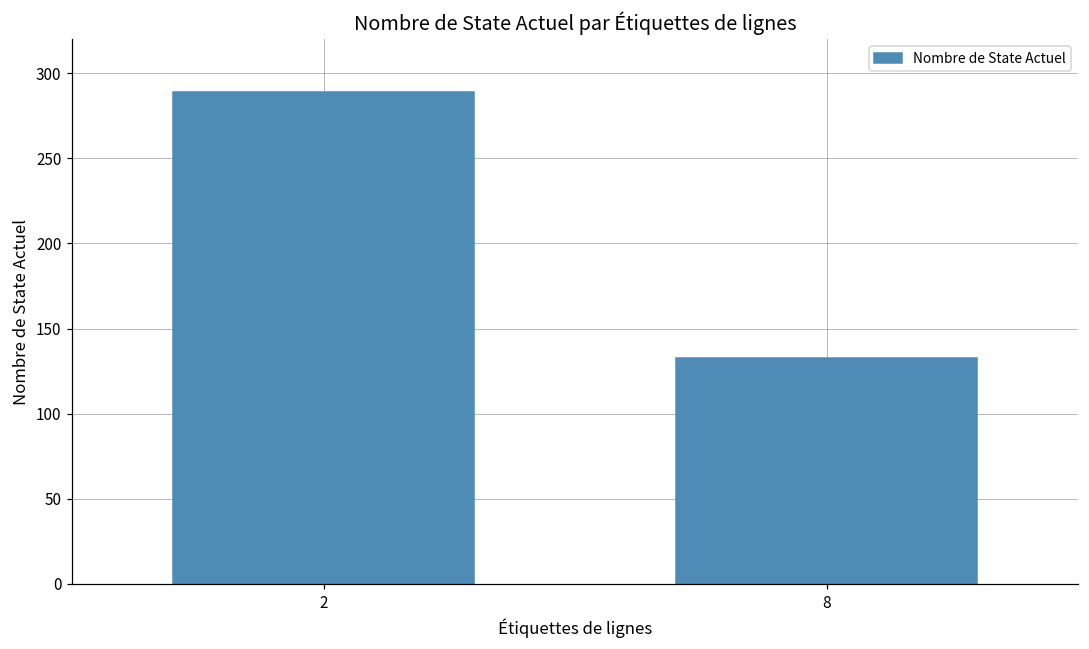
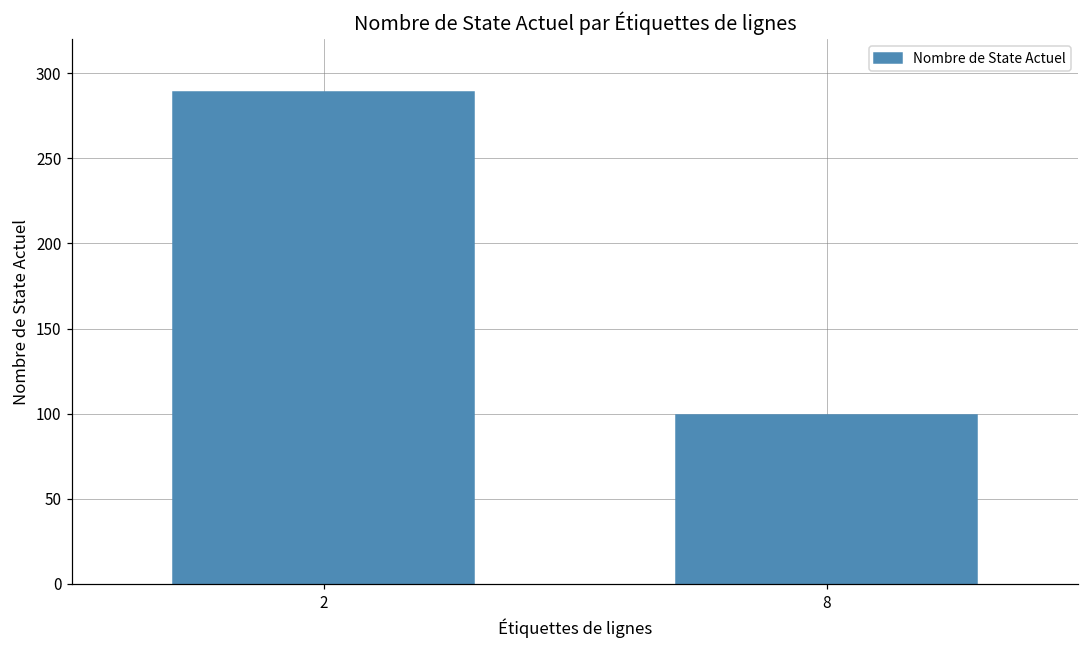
  {
    "2": 289,
-   "8": 133
+   "8": 99
  }
